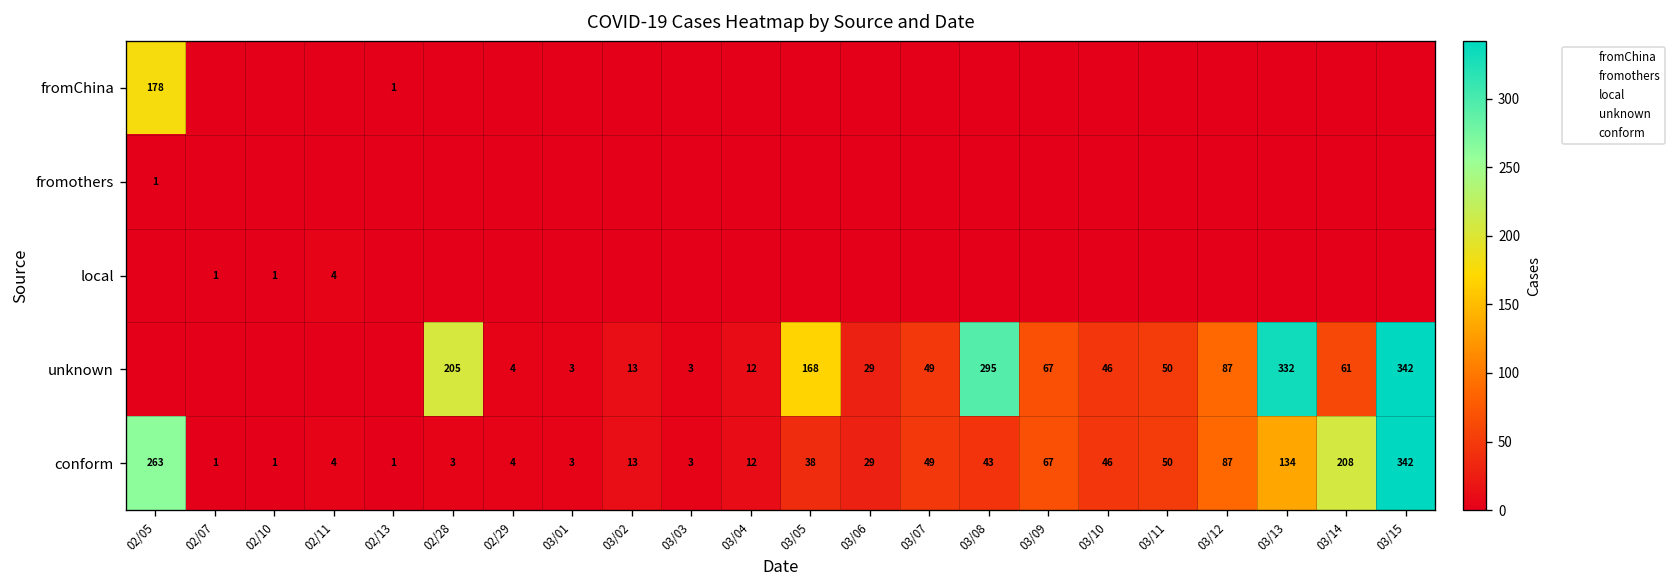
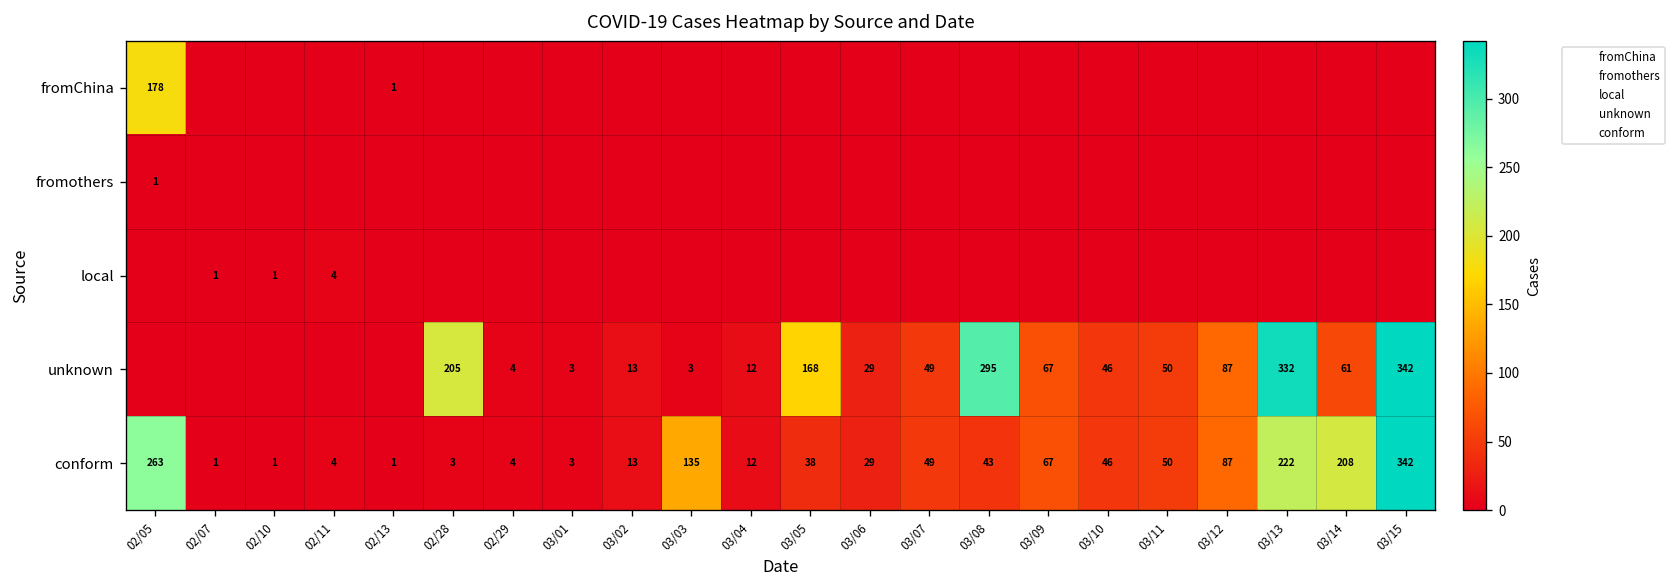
  {
    "fromChina": {
      "02/05": 178,
      "02/13": 1
    },
    "fromothers": {
      "02/05": 1
    },
    "local": {
      "02/07": 1,
      "02/10": 1,
      "02/11": 4
    },
    "unknown": {
      "02/28": 205,
      "02/29": 4,
      "03/01": 3,
      "03/02": 13,
      "03/03": 3,
      "03/04": 12,
      "03/05": 168,
      "03/06": 29,
      "03/07": 49,
      "03/08": 295,
      "03/09": 67,
      "03/10": 46,
      "03/11": 50,
      "03/12": 87,
      "03/13": 332,
      "03/14": 61,
      "03/15": 342
    },
    "conform": {
      "02/05": 263,
      "02/07": 1,
      "02/10": 1,
      "02/11": 4,
      "02/13": 1,
      "02/28": 3,
      "02/29": 4,
      "03/01": 3,
      "03/02": 13,
-     "03/03": 3,
+     "03/03": 135,
      "03/04": 12,
      "03/05": 38,
      "03/06": 29,
      "03/07": 49,
      "03/08": 43,
      "03/09": 67,
      "03/10": 46,
      "03/11": 50,
      "03/12": 87,
-     "03/13": 134,
+     "03/13": 222,
      "03/14": 208,
      "03/15": 342
    }
  }
